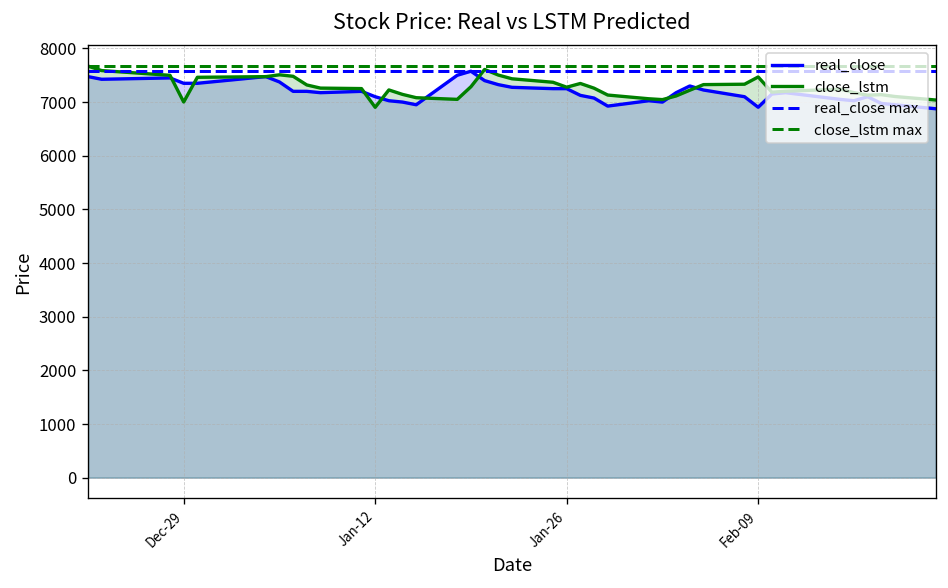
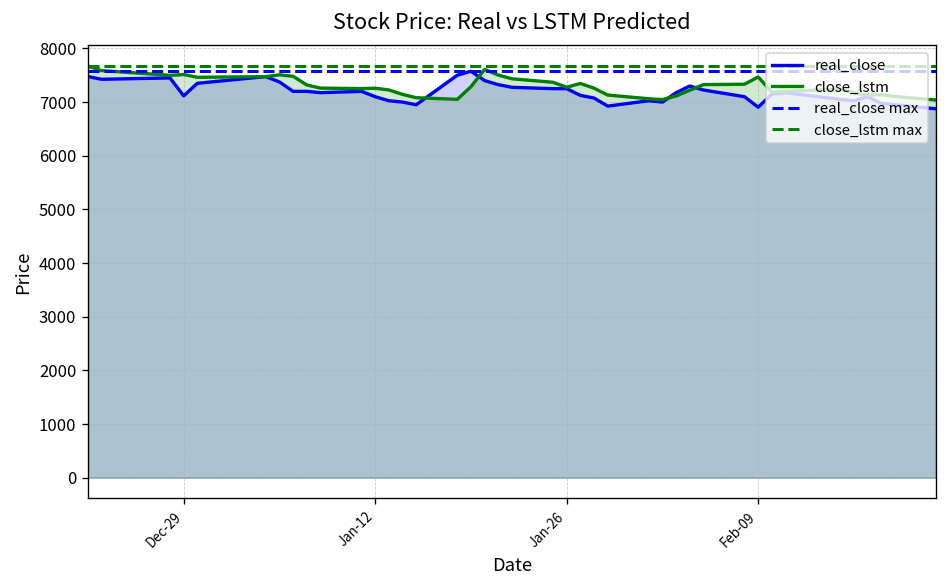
  {
    "real_close": {
-     "Dec-29": 7400,
+     "Dec-29": 7100,
      "Jan-12": 7100,
      "Feb-09": 6900
    },
    "close_lstm": {
-     "Dec-29": 7000,
-     "Jan-12": 6900,
+     "Dec-29": 7500,
+     "Jan-12": 7300,
      "Feb-09": 7500
    }
  }
